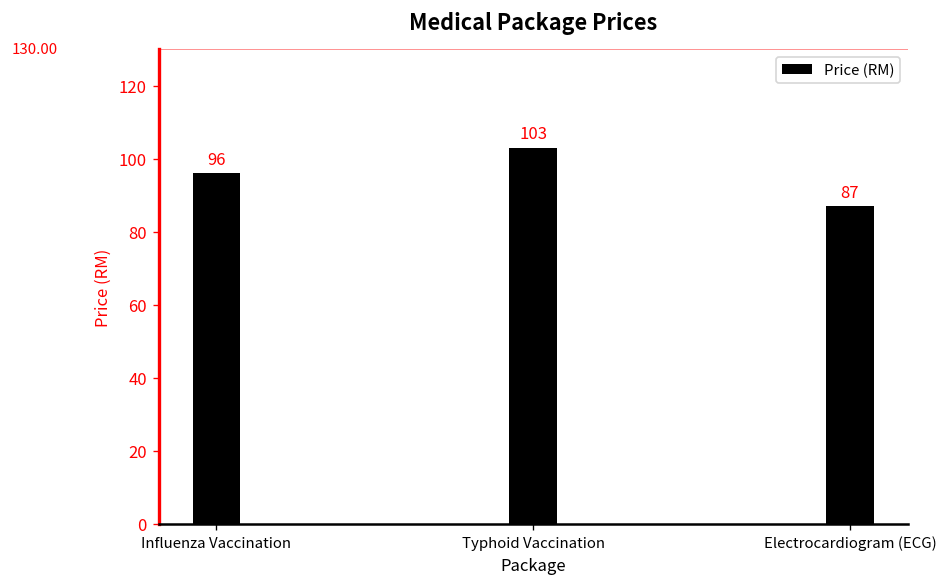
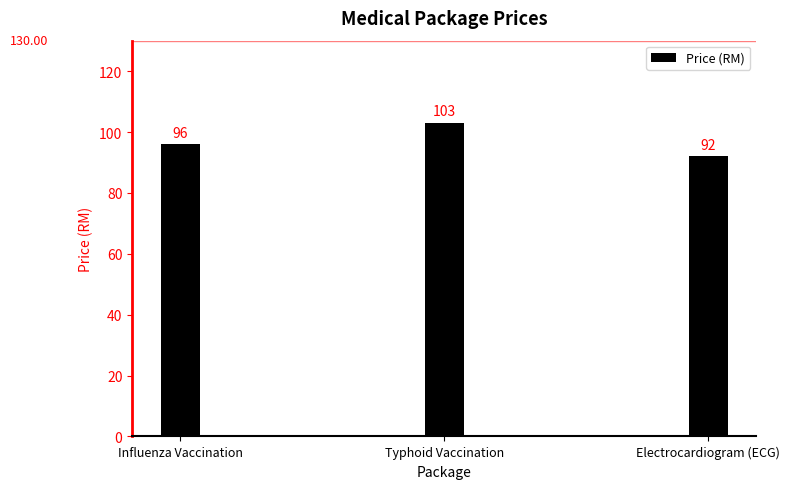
  {
    "Influenza Vaccination": 96,
    "Typhoid Vaccination": 103,
-   "Electrocardiogram (ECG)": 87
+   "Electrocardiogram (ECG)": 92
  }
